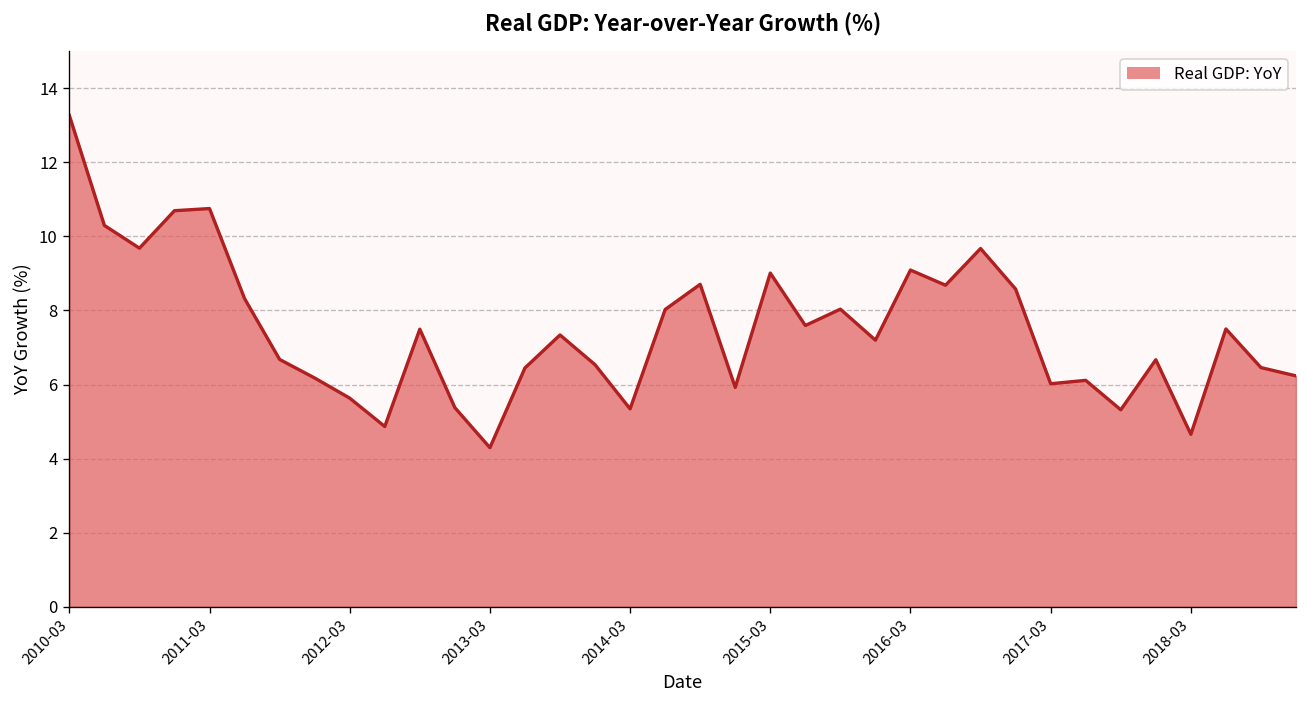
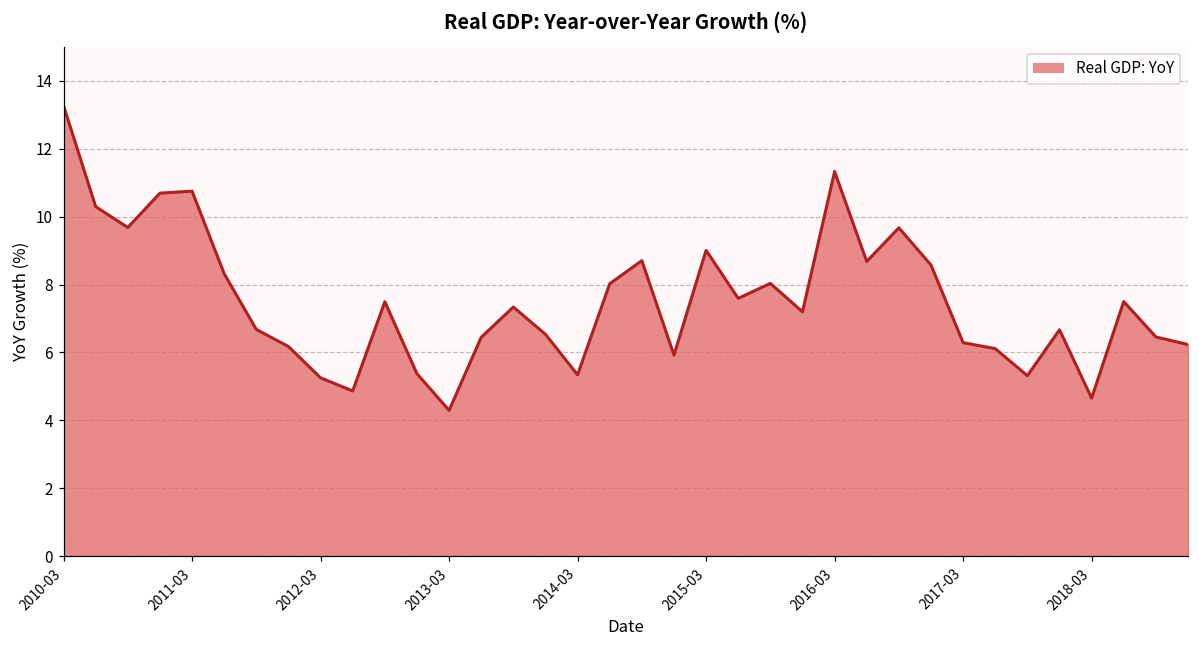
  {
    "2010-03": 13.3,
    "2011-03": 10.7,
-   "2012-03": 5.6,
+   "2012-03": 5.3,
    "2013-03": 4.3,
    "2014-03": 5.3,
    "2015-03": 9.0,
-   "2016-03": 9.1,
-   "2017-03": 6.0,
+   "2016-03": 11.3,
+   "2017-03": 6.3,
    "2018-03": 4.7
  }
